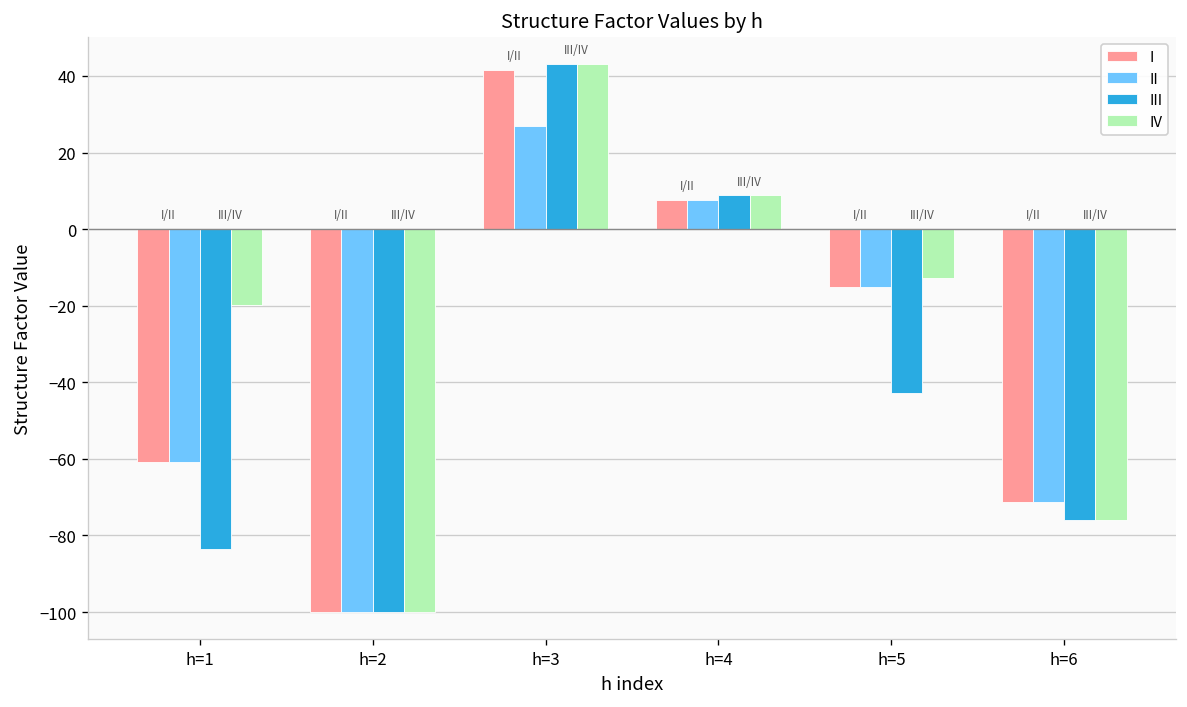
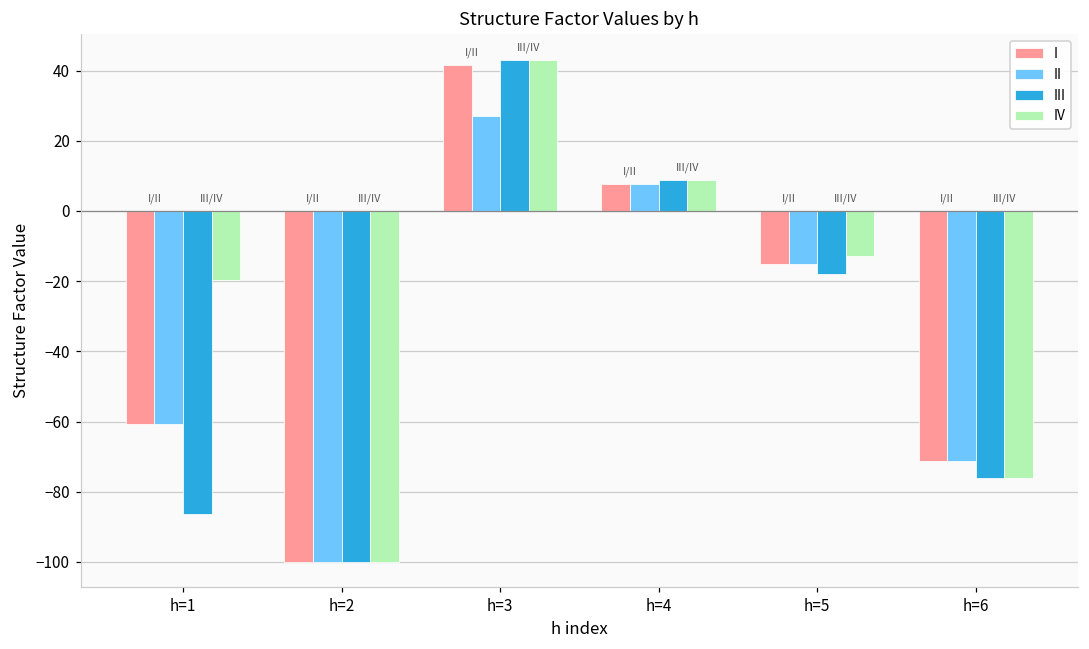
  {
    "I": {
      "h=1": -61,
      "h=2": -100,
      "h=3": 42,
      "h=4": 8,
      "h=5": -15,
      "h=6": -71
    },
    "II": {
      "h=1": -61,
      "h=2": -100,
      "h=3": 27,
      "h=4": 8,
      "h=5": -15,
      "h=6": -71
    },
    "III": {
-     "h=1": -84,
+     "h=1": -86,
      "h=2": -100,
      "h=3": 43,
      "h=4": 9,
-     "h=5": -43,
+     "h=5": -18,
      "h=6": -76
    },
    "IV": {
      "h=1": -20,
      "h=2": -100,
      "h=3": 43,
      "h=4": 9,
      "h=5": -13,
      "h=6": -76
    }
  }
